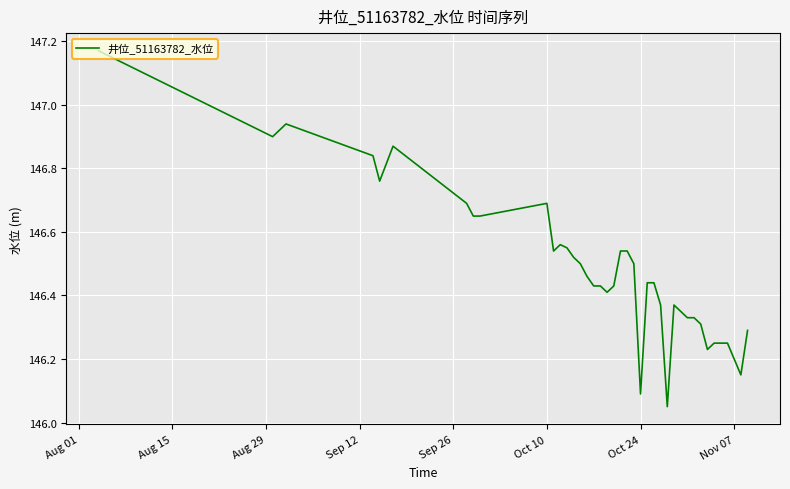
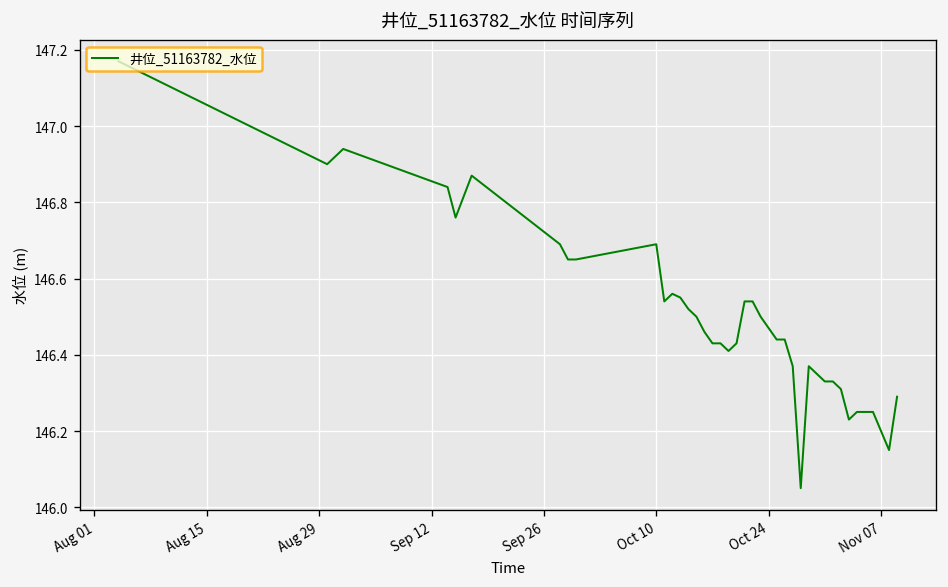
  {
    "Oct 10": 146.69,
-   "Oct 24": 146.09,
+   "Oct 24": 146.47,
    "Nov 07": 146.20
  }
